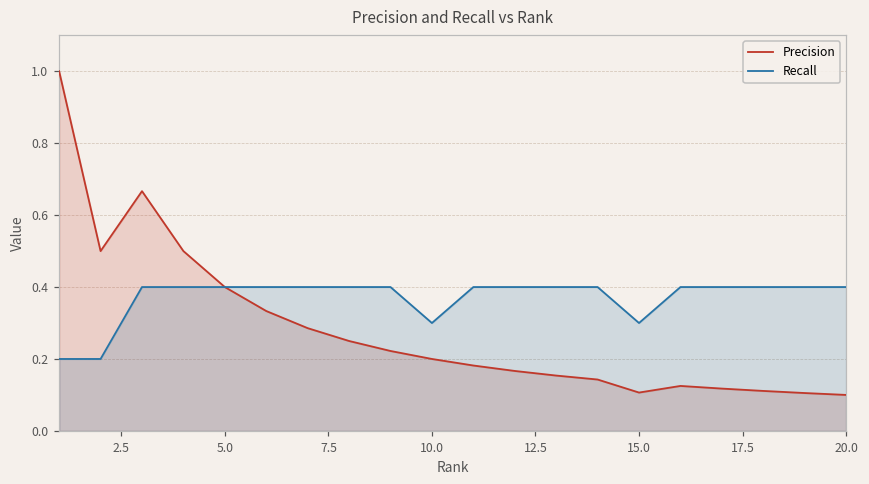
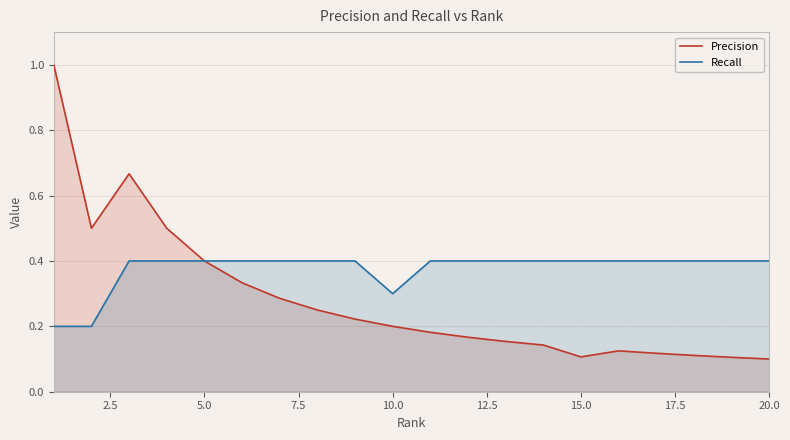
  {
    "Precision": {
      "10.0": 0.2,
      "15.0": 0.1,
      "20.0": 0.1
    },
    "Recall": {
      "10.0": 0.3,
-     "15.0": 0.3,
+     "15.0": 0.4,
      "20.0": 0.4
    }
  }
